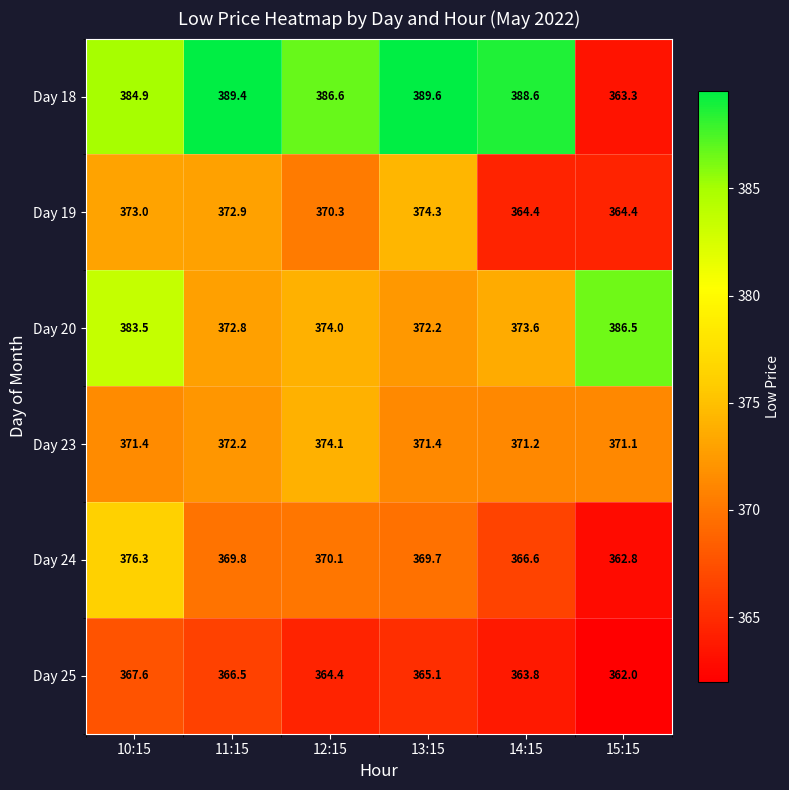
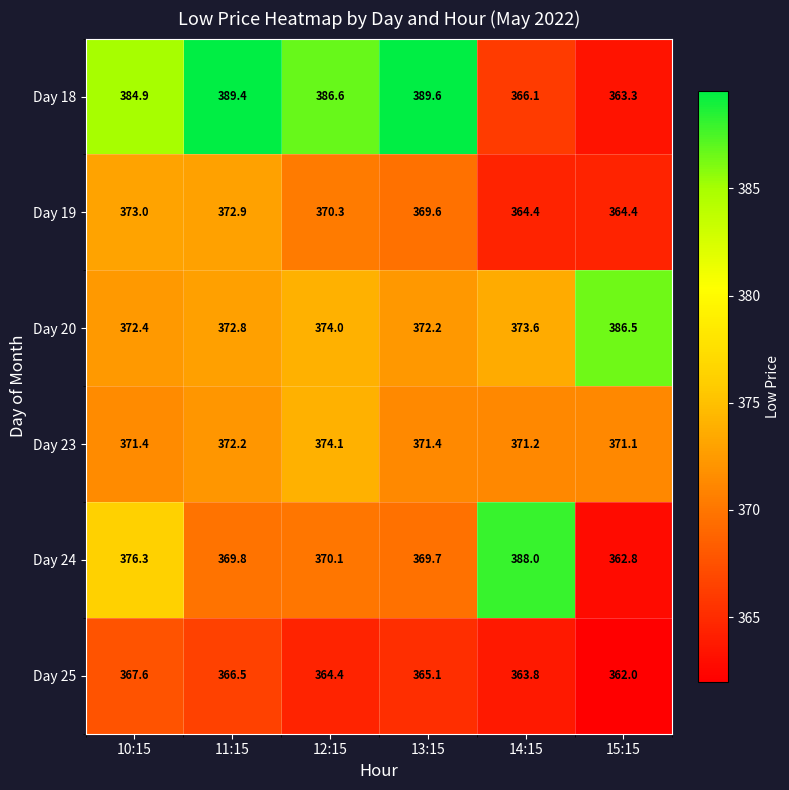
  {
    "Day 18": {
      "10:15": 384.9,
      "11:15": 389.4,
      "12:15": 386.6,
      "13:15": 389.6,
-     "14:15": 388.6,
+     "14:15": 366.1,
      "15:15": 363.3
    },
    "Day 19": {
      "10:15": 373.0,
      "11:15": 372.9,
      "12:15": 370.3,
-     "13:15": 374.3,
+     "13:15": 369.6,
      "14:15": 364.4,
      "15:15": 364.4
    },
    "Day 20": {
-     "10:15": 383.5,
+     "10:15": 372.4,
      "11:15": 372.8,
      "12:15": 374.0,
      "13:15": 372.2,
      "14:15": 373.6,
      "15:15": 386.5
    },
    "Day 23": {
      "10:15": 371.4,
      "11:15": 372.2,
      "12:15": 374.1,
      "13:15": 371.4,
      "14:15": 371.2,
      "15:15": 371.1
    },
    "Day 24": {
      "10:15": 376.3,
      "11:15": 369.8,
      "12:15": 370.1,
      "13:15": 369.7,
-     "14:15": 366.6,
+     "14:15": 388.0,
      "15:15": 362.8
    },
    "Day 25": {
      "10:15": 367.6,
      "11:15": 366.5,
      "12:15": 364.4,
      "13:15": 365.1,
      "14:15": 363.8,
      "15:15": 362.0
    }
  }
